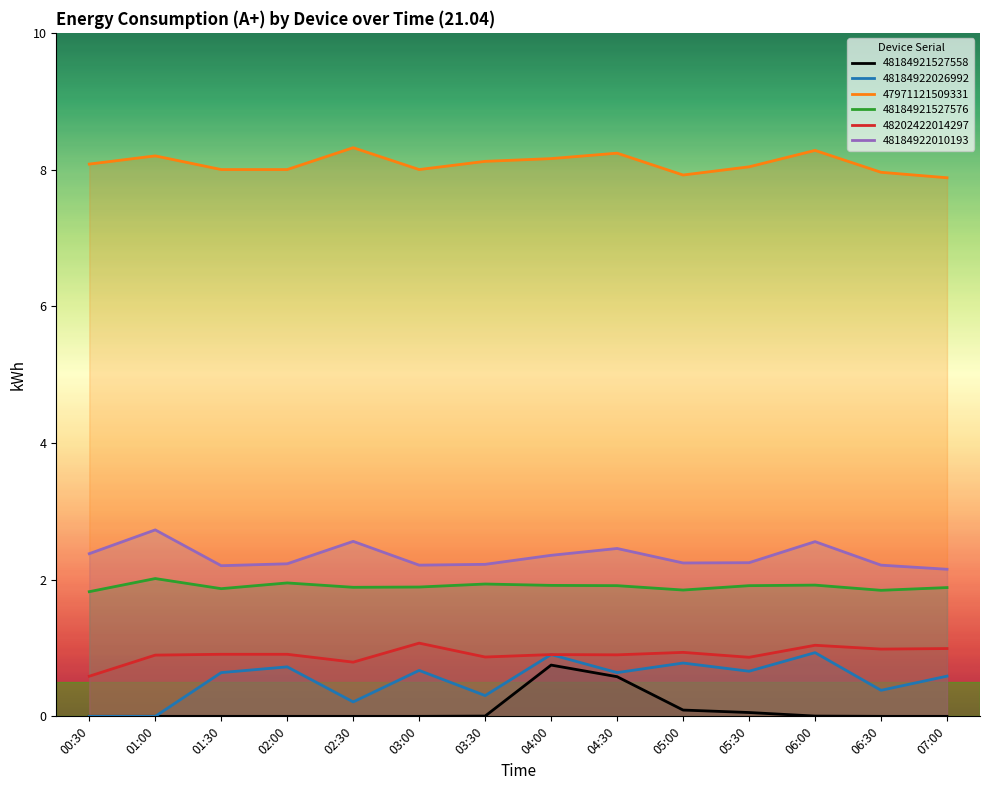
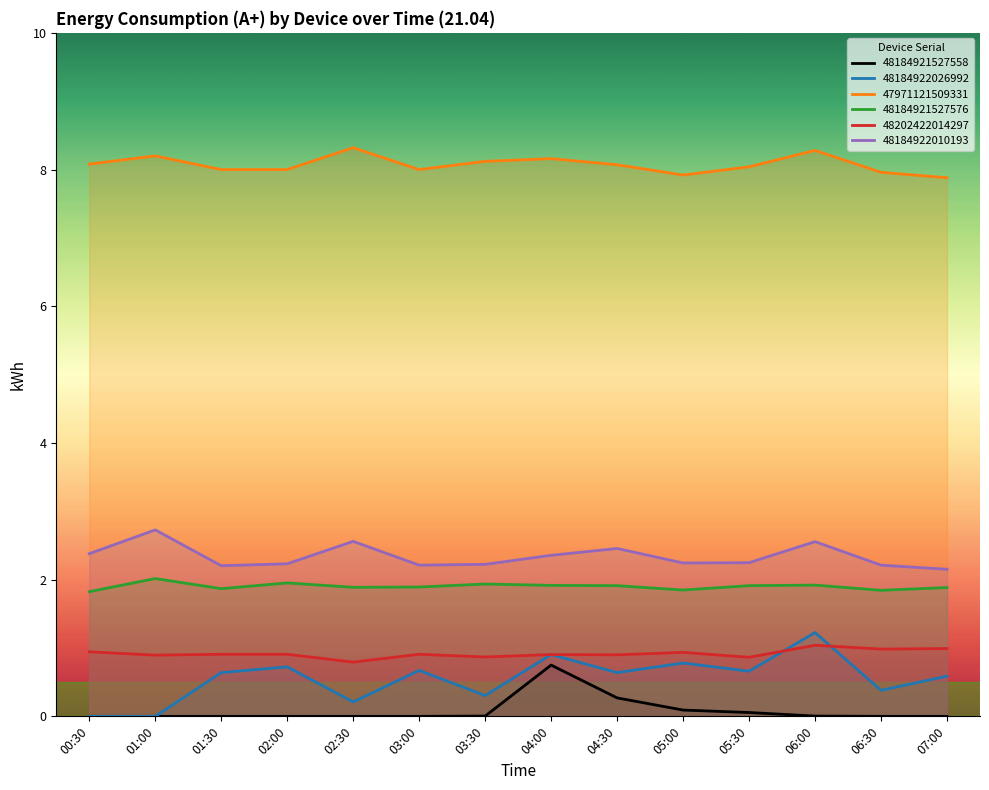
  {
    "48184921527558": {
      "01:30": 0.0,
      "02:00": 0.0,
      "02:30": 0.0,
      "03:00": 0.0,
      "03:30": 0.0,
      "04:00": 0.8,
-     "04:30": 0.6,
+     "04:30": 0.3,
      "05:00": 0.1,
      "05:30": 0.1,
      "06:00": 0.0,
      "06:30": 0.0,
      "07:00": 0.0
    },
    "48184922026992": {
      "01:30": 0.6,
      "02:00": 0.7,
      "02:30": 0.2,
      "03:00": 0.7,
      "03:30": 0.3,
      "04:30": 0.6,
      "05:00": 0.8,
      "05:30": 0.7,
-     "06:00": 0.9,
+     "06:00": 1.2,
      "06:30": 0.4,
      "07:00": 0.6
    },
    "47971121509331": {
      "00:30": 8.1,
      "01:00": 8.2,
      "01:30": 8.0,
      "02:00": 8.0,
      "02:30": 8.3,
      "03:00": 8.0,
      "03:30": 8.1,
      "04:00": 8.2,
-     "04:30": 8.2,
+     "04:30": 8.1,
      "05:00": 7.9,
      "05:30": 8.0,
      "06:00": 8.3,
      "06:30": 8.0,
      "07:00": 7.9
    },
    "48184921527576": {
      "00:30": 1.8,
      "01:00": 2.0,
      "01:30": 1.9,
      "02:00": 2.0,
      "02:30": 1.9,
      "03:00": 1.9,
      "03:30": 1.9,
      "04:00": 1.9,
      "04:30": 1.9,
      "05:00": 1.8,
      "05:30": 1.9,
      "06:00": 1.9,
      "06:30": 1.8,
      "07:00": 1.9
    },
    "48202422014297": {
-     "00:30": 0.6,
+     "00:30": 0.9,
      "01:00": 0.9,
      "01:30": 0.9,
      "02:00": 0.9,
      "02:30": 0.8,
-     "03:00": 1.1,
+     "03:00": 0.9,
      "03:30": 0.9,
      "04:30": 0.9,
      "05:00": 0.9,
      "05:30": 0.9,
      "06:00": 1.0,
      "06:30": 1.0,
      "07:00": 1.0
    },
    "48184922010193": {
      "00:30": 2.4,
      "01:00": 2.7,
      "01:30": 2.2,
      "02:00": 2.2,
      "02:30": 2.6,
      "03:00": 2.2,
      "03:30": 2.2,
      "04:00": 2.4,
      "04:30": 2.5,
      "05:00": 2.2,
      "05:30": 2.2,
      "06:00": 2.6,
      "06:30": 2.2,
      "07:00": 2.2
    }
  }
